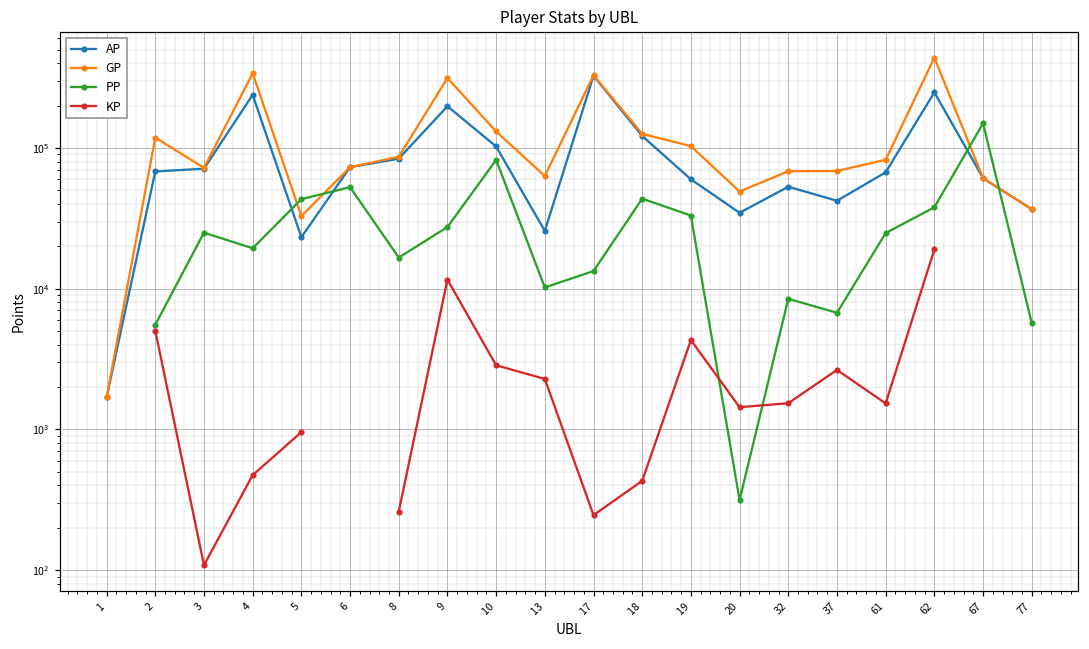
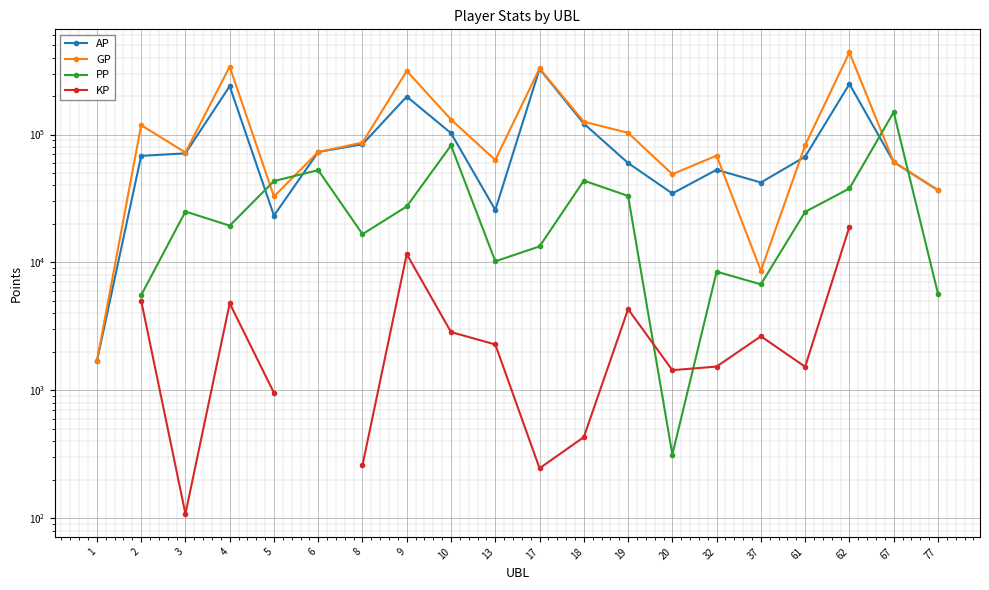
  {
    "AP": {
      "2": 70000,
      "4": 240000,
      "5": 23000,
      "9": 200000,
      "10": 100000,
      "13": 26000,
      "19": 60000,
      "20": 35000,
      "32": 53000,
      "37": 42000,
      "61": 70000,
      "62": 250000
    },
    "GP": {
      "2": 120000,
      "4": 340000,
      "5": 33000,
      "9": 310000,
      "10": 130000,
      "13": 60000,
      "19": 100000,
      "20": 49000,
      "32": 70000,
-     "37": 70000,
+     "37": 9000,
      "61": 80000,
      "62": 440000
    },
    "PP": {
      "2": 5500,
      "3": 25000,
      "4": 19000,
      "5": 43000,
      "6": 53000,
      "8": 17000,
      "9": 27000,
      "10": 80000,
      "13": 10000,
      "17": 13000,
      "18": 44000,
      "19": 33000,
      "20": 320,
      "32": 8000,
      "37": 7000,
      "61": 25000,
      "62": 38000,
      "67": 150000,
      "77": 6000
    },
    "KP": {
      "2": 5000,
      "3": 110,
-     "4": 470,
+     "4": 4800,
      "5": 1000,
      "8": 260,
      "9": 12000,
      "10": 2900,
      "13": 2300,
      "17": 250,
      "18": 430,
      "19": 4300,
      "20": 1400,
      "32": 1500,
      "37": 2600,
      "61": 1500,
      "62": 19000
    }
  }
